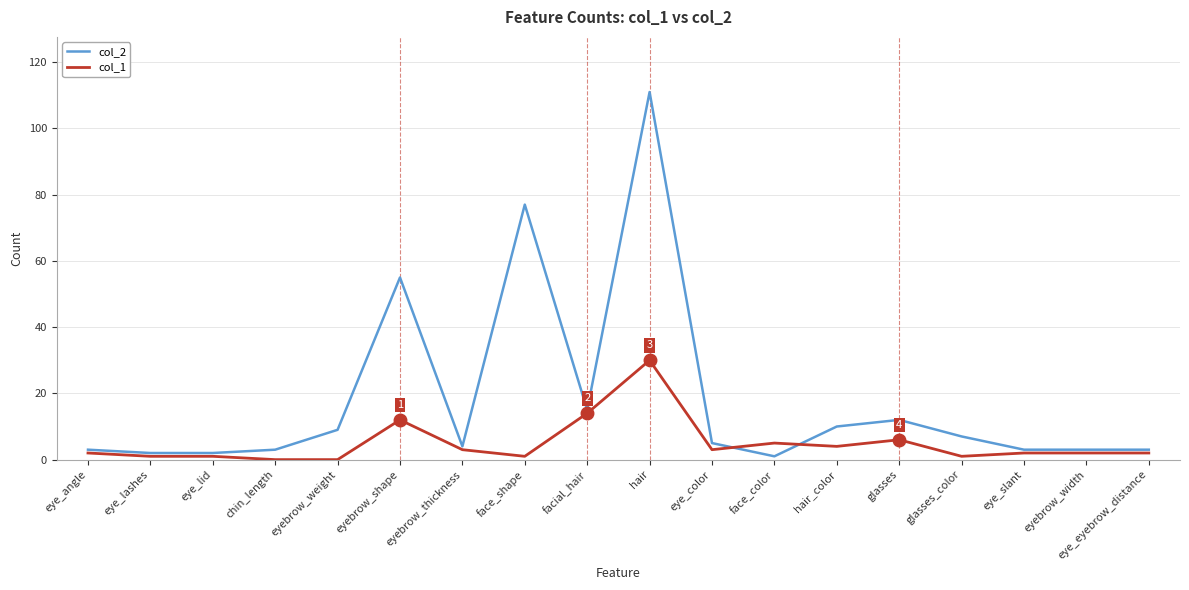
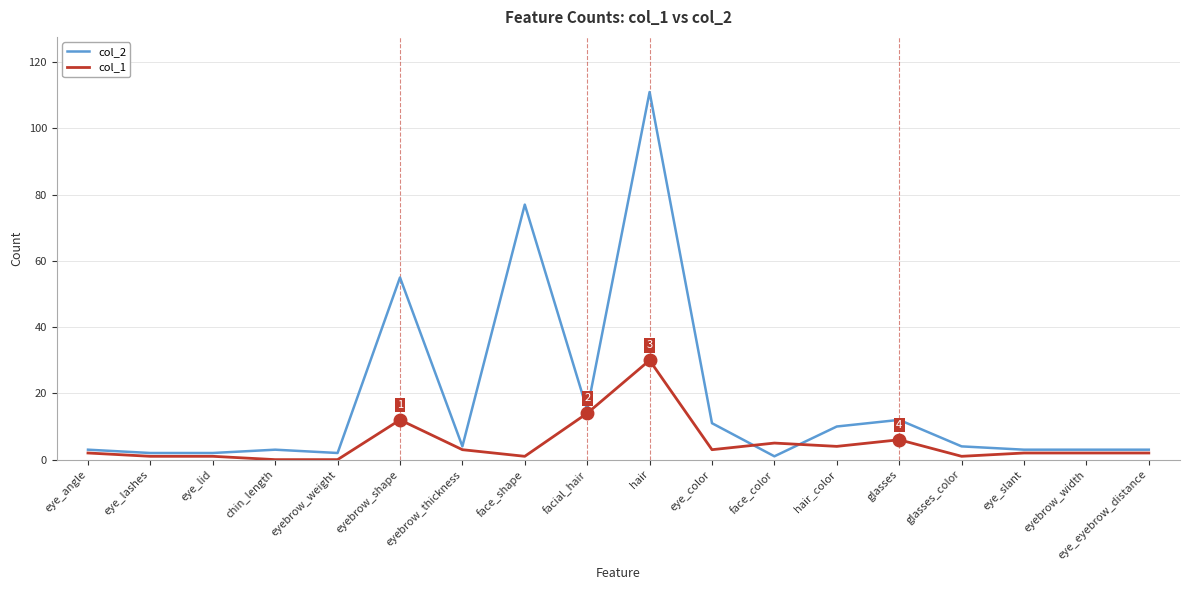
  {
    "col_2": {
      "eye_angle": 3,
      "eye_lashes": 2,
      "eye_lid": 2,
      "chin_length": 3,
-     "eyebrow_weight": 9,
+     "eyebrow_weight": 2,
      "eyebrow_shape": 55,
      "eyebrow_thickness": 4,
      "face_shape": 77,
      "hair": 111,
-     "eye_color": 5,
+     "eye_color": 11,
      "face_color": 1,
      "hair_color": 10,
-     "glasses_color": 7,
+     "glasses_color": 4,
      "eye_slant": 3,
      "eyebrow_width": 3,
      "eye_eyebrow_distance": 3
    }
  }
